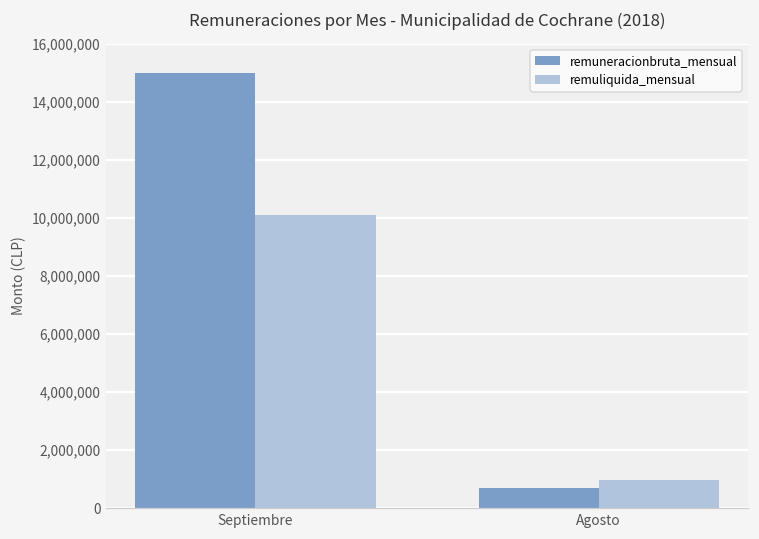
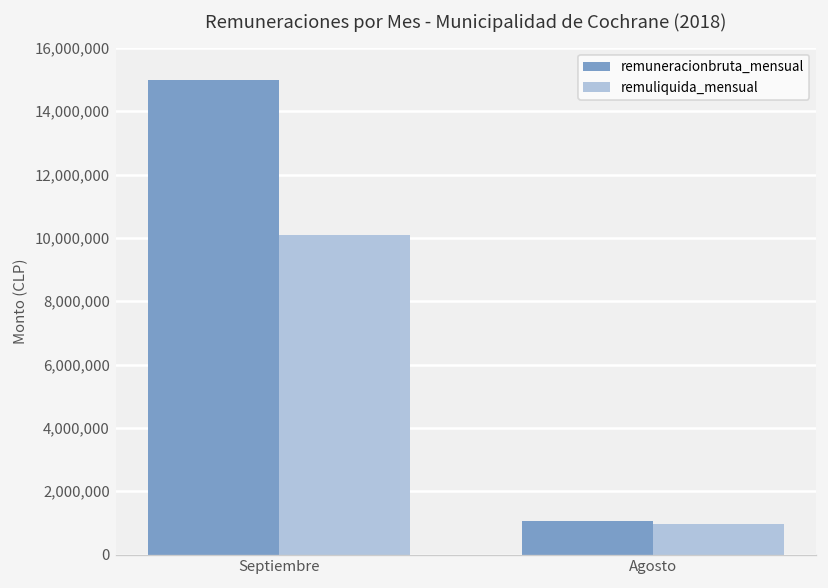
  {
    "remuneracionbruta_mensual": {
      "Septiembre": "15,000,000",
-     "Agosto": "700,000"
+     "Agosto": "1,100,000"
    },
    "remuliquida_mensual": {
      "Septiembre": "10,100,000",
      "Agosto": "1,000,000"
    }
  }
